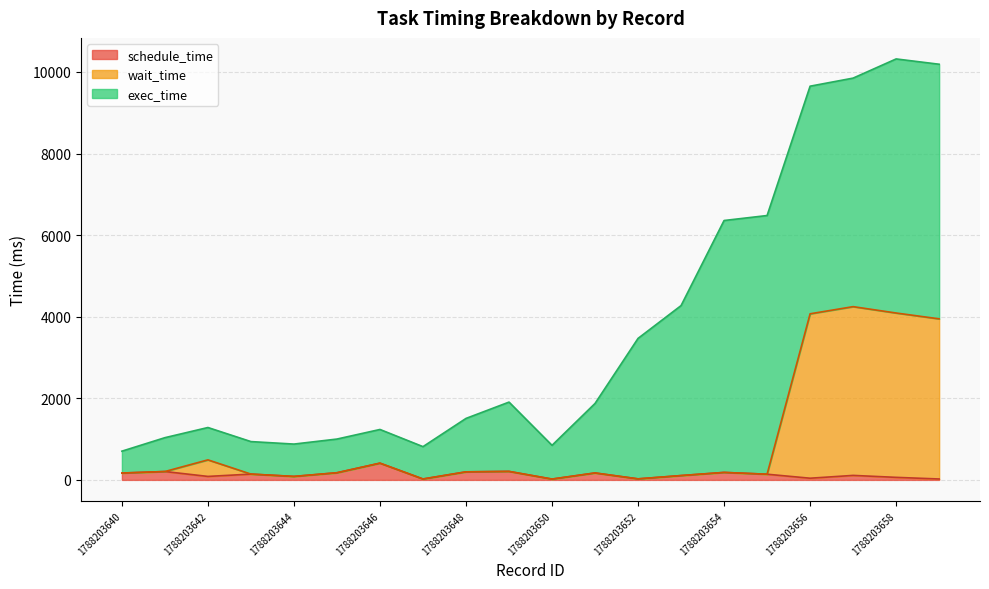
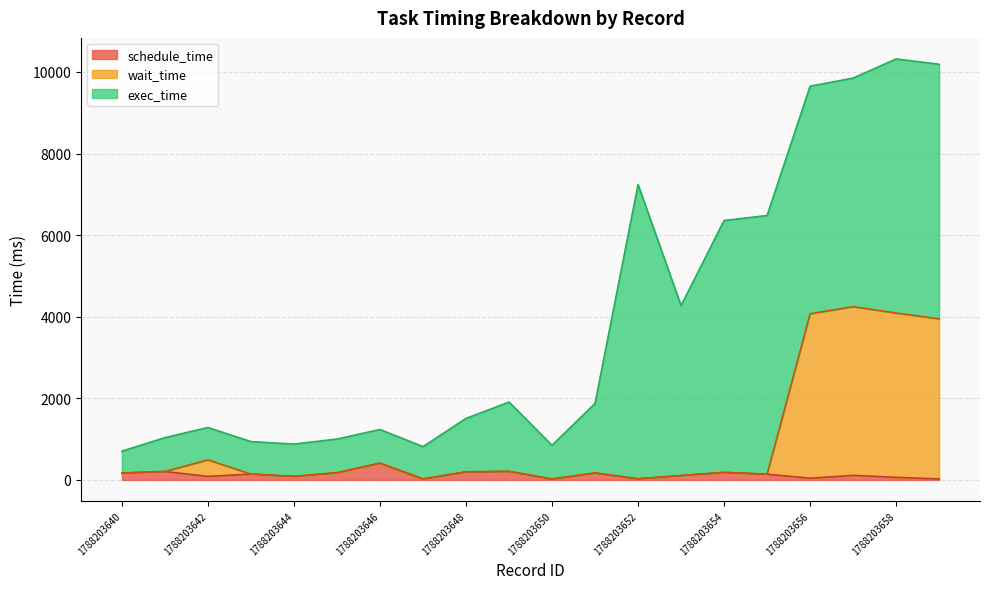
  {
    "schedule_time": {
      "1788203642": 100,
      "1788203656": 0,
      "1788203658": 100
    },
    "wait_time": {
      "1788203642": 400,
      "1788203656": 4000,
      "1788203658": 4000
    },
    "exec_time": {
      "1788203640": 500,
      "1788203642": 800,
      "1788203644": 800,
      "1788203646": 800,
      "1788203648": 1300,
      "1788203650": 800,
-     "1788203652": 3400,
+     "1788203652": 7200,
      "1788203654": 6200,
      "1788203656": 5600,
      "1788203658": 6200
    }
  }
